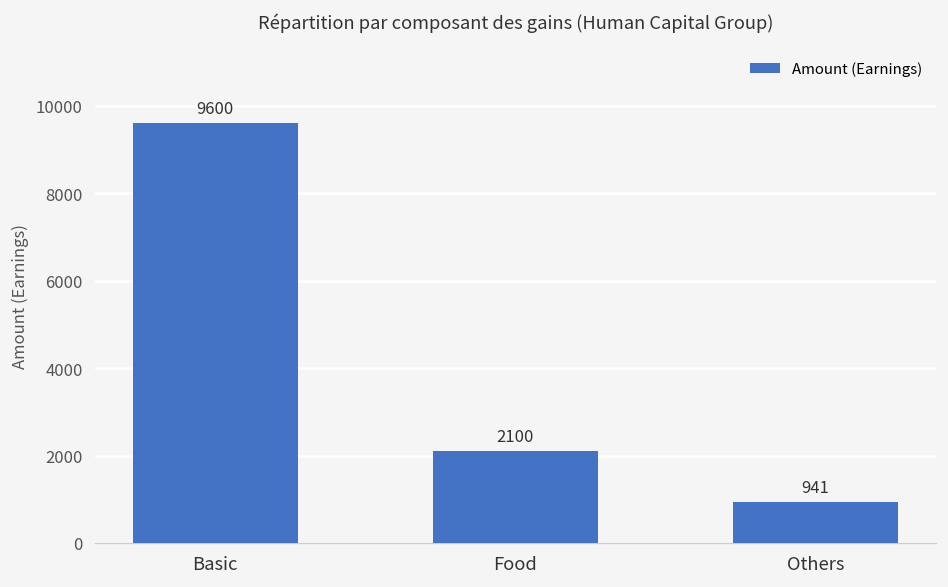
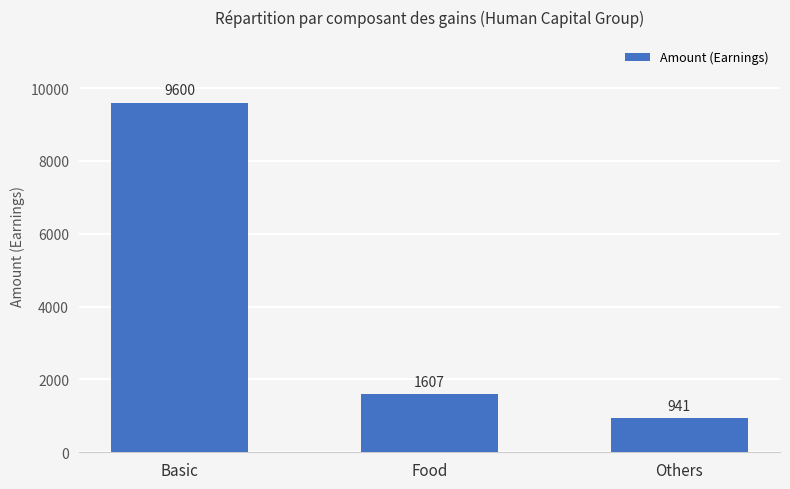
  {
    "Basic": 9600,
-   "Food": 2100,
+   "Food": 1607,
    "Others": 941
  }
